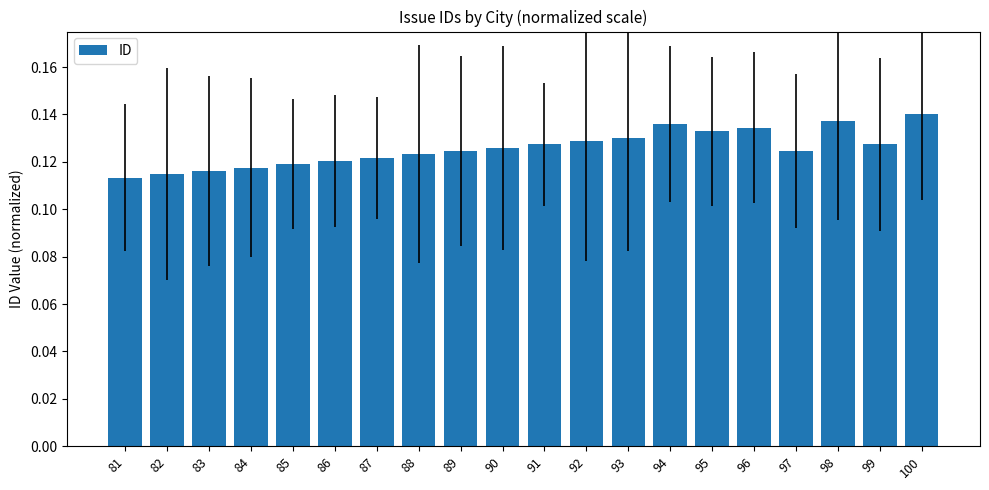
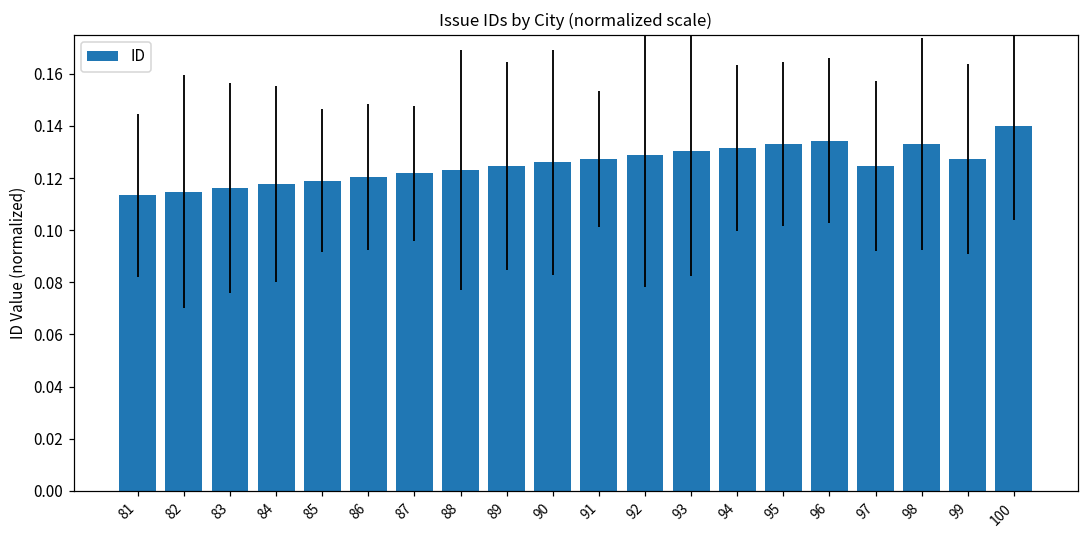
  {
    "81": 0.113,
    "82": 0.115,
    "83": 0.116,
    "84": 0.118,
    "85": 0.119,
    "86": 0.120,
    "87": 0.122,
    "88": 0.123,
    "89": 0.125,
    "90": 0.126,
    "91": 0.127,
    "92": 0.129,
    "93": 0.130,
-   "94": 0.136,
+   "94": 0.132,
    "95": 0.133,
    "96": 0.134,
    "97": 0.125,
-   "98": 0.137,
+   "98": 0.133,
    "99": 0.127,
    "100": 0.140
  }
